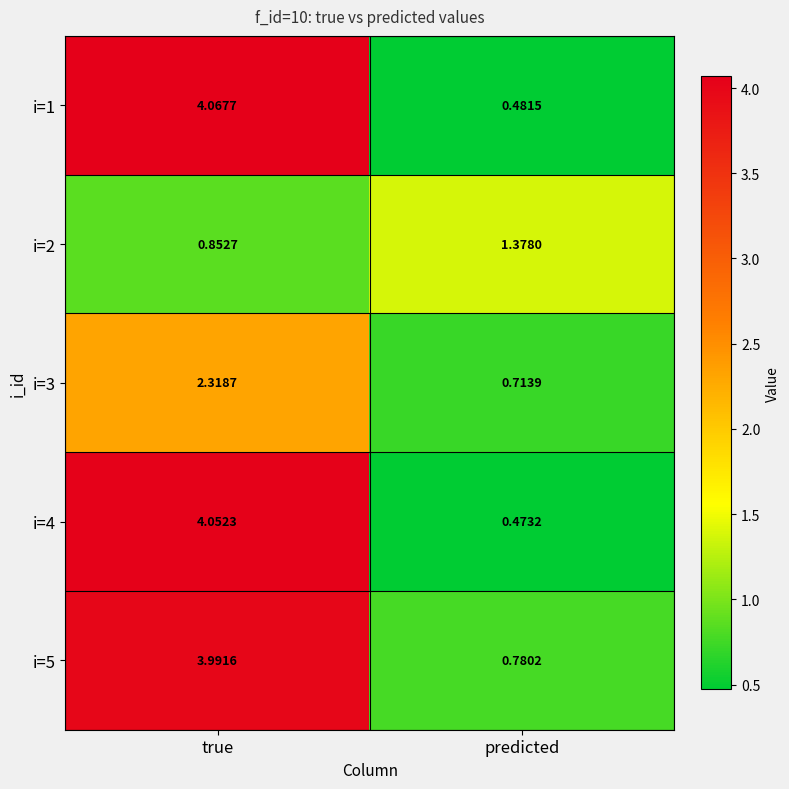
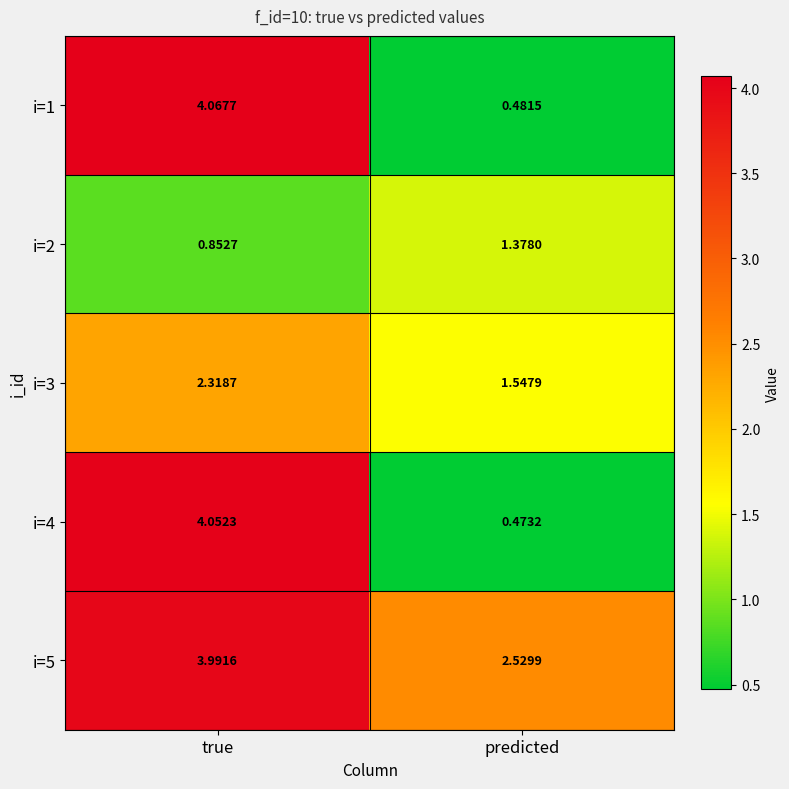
  {
    "i=1": {
      "true": 4.0677,
      "predicted": 0.4815
    },
    "i=2": {
      "true": 0.8527,
      "predicted": 1.3780
    },
    "i=3": {
      "true": 2.3187,
-     "predicted": 0.7139
+     "predicted": 1.5479
    },
    "i=4": {
      "true": 4.0523,
      "predicted": 0.4732
    },
    "i=5": {
      "true": 3.9916,
-     "predicted": 0.7802
+     "predicted": 2.5299
    }
  }
